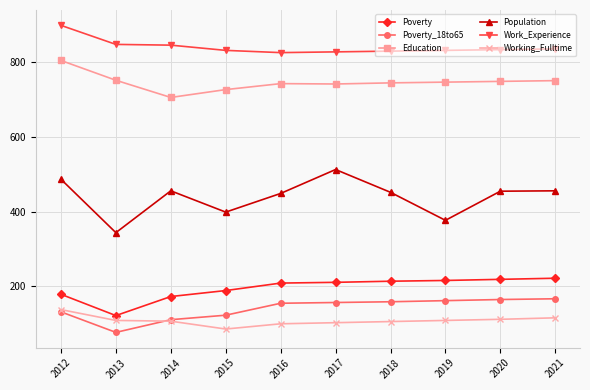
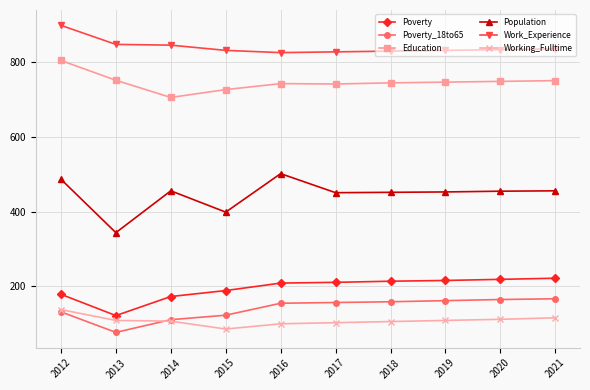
  {
    "Population": {
      "2012": 490,
      "2013": 340,
      "2014": 460,
      "2015": 400,
-     "2016": 450,
-     "2017": 510,
+     "2016": 500,
+     "2017": 450,
      "2018": 450,
-     "2019": 380,
+     "2019": 450,
      "2020": 460,
      "2021": 460
    }
  }
